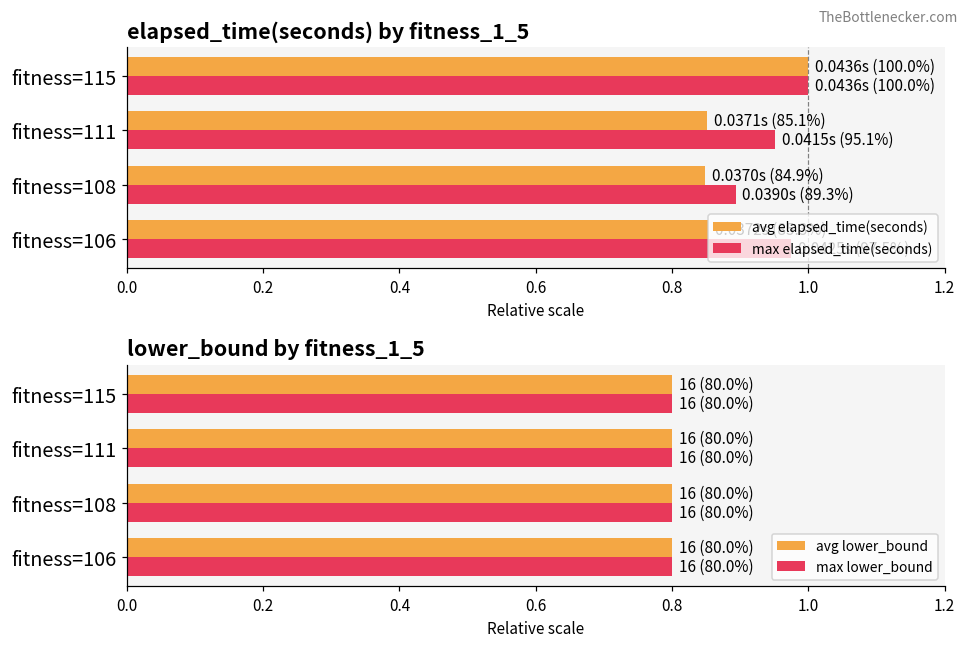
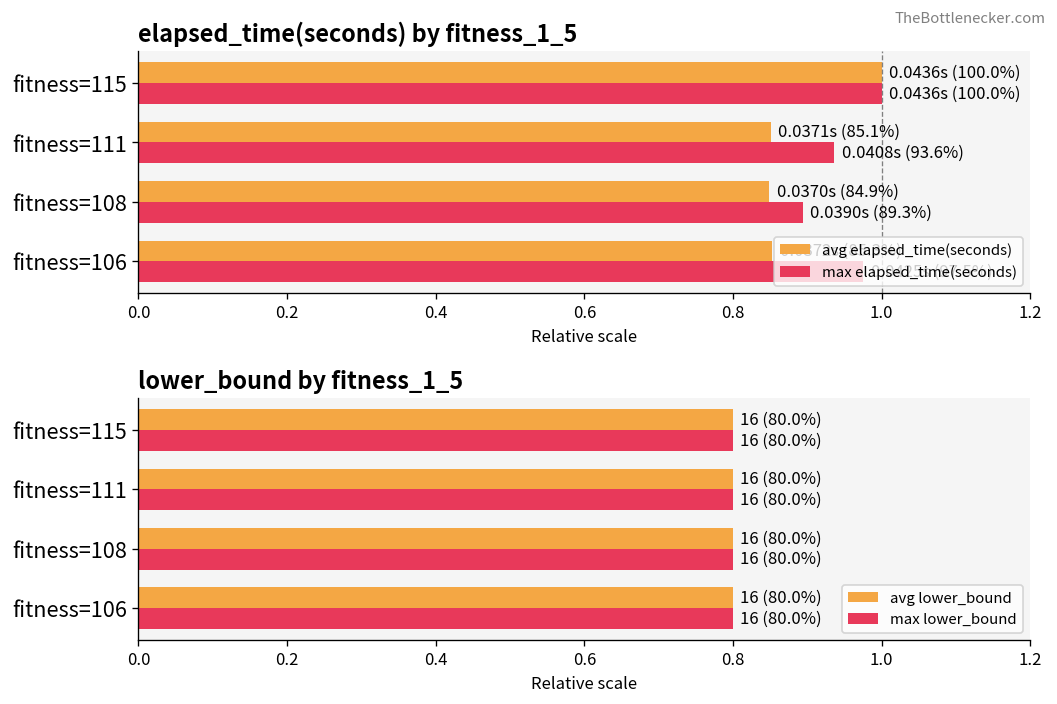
  {
    "elapsed_time(seconds) by fitness_1_5": {
      "avg elapsed_time(seconds)": {
        "fitness=115": "(100.0%)",
        "fitness=111": "(85.1%)",
        "fitness=108": "(84.9%)"
      },
      "max elapsed_time(seconds)": {
        "fitness=115": "(100.0%)",
-       "fitness=111": "0.0415s (95.1%)",
+       "fitness=111": "0.0408s (93.6%)",
        "fitness=108": "(89.3%)"
      }
    },
    "lower_bound by fitness_1_5": {
      "avg lower_bound": {
        "fitness=115": "(80.0%)",
        "fitness=111": "(80.0%)",
        "fitness=108": "(80.0%)",
        "fitness=106": "(80.0%)"
      },
      "max lower_bound": {
        "fitness=115": "(80.0%)",
        "fitness=111": "(80.0%)",
        "fitness=108": "(80.0%)",
        "fitness=106": "(80.0%)"
      }
    }
  }
